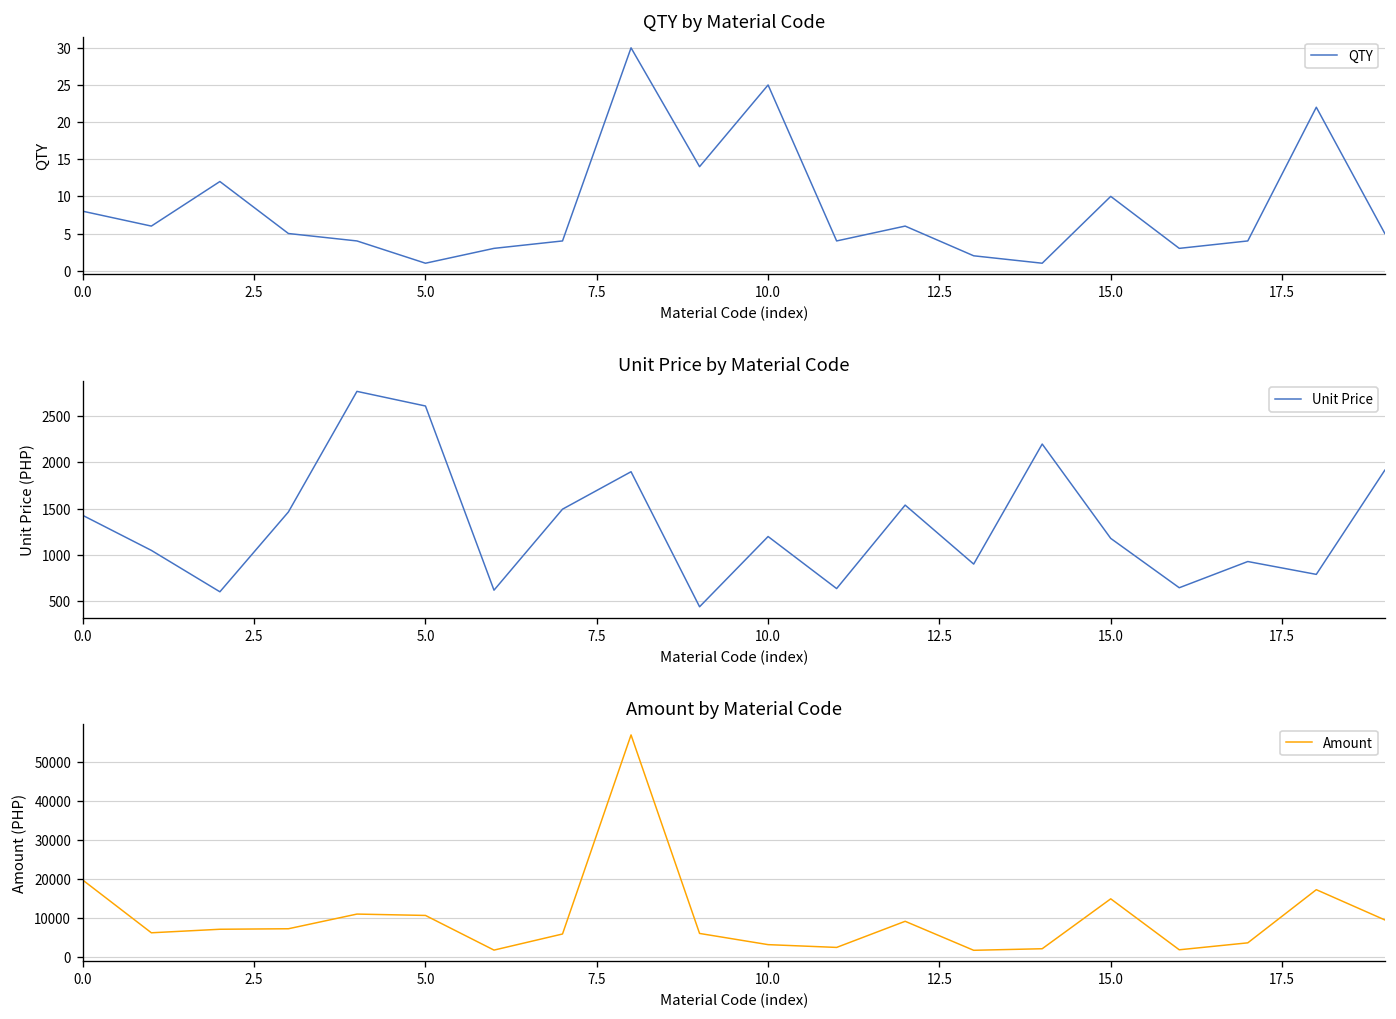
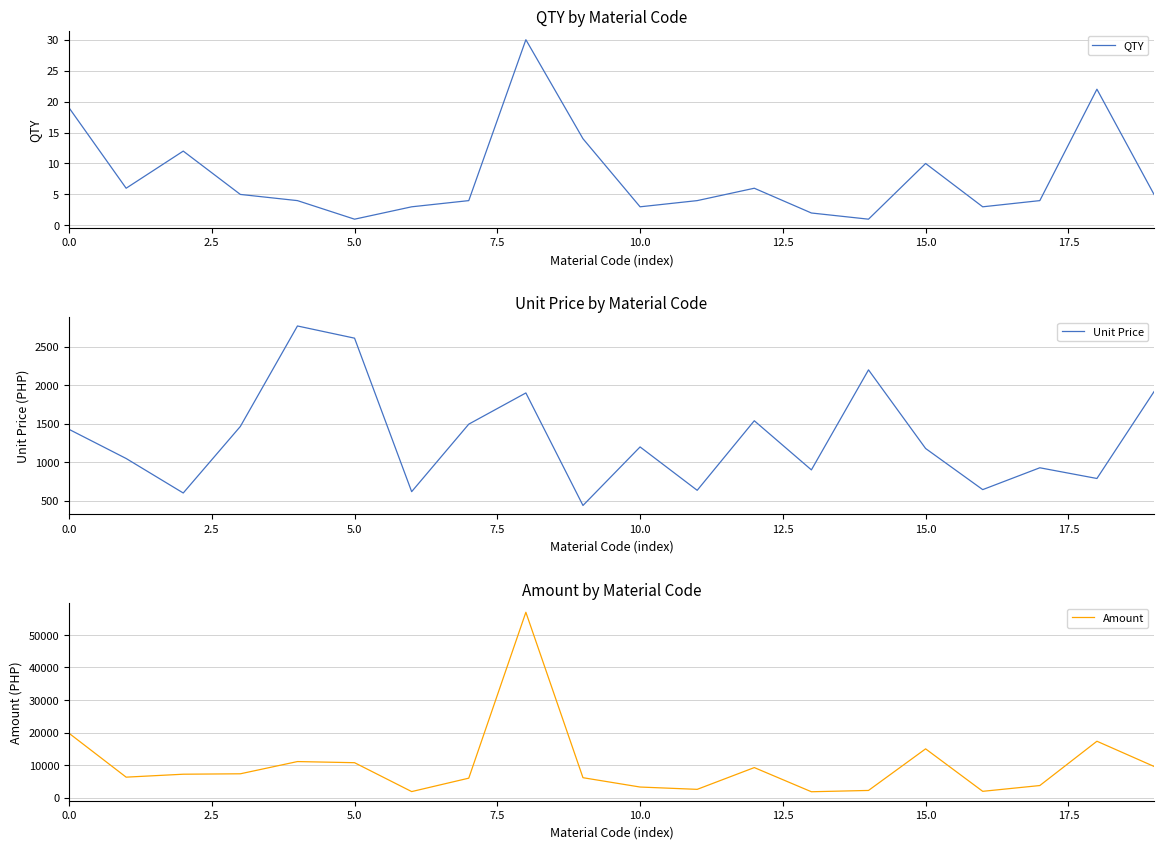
  {
    "QTY by Material Code": {
-     "0.0": 8,
+     "0.0": 19,
      "5.0": 1,
-     "10.0": 25,
+     "10.0": 3,
      "15.0": 10
    },
    "Unit Price by Material Code": {
      "0.0": 1400,
      "5.0": 2600,
      "10.0": 1200,
      "15.0": 1200
    },
    "Amount by Material Code": {
      "0.0": 20000,
      "5.0": 11000,
      "10.0": 3000,
      "15.0": 15000
    }
  }
